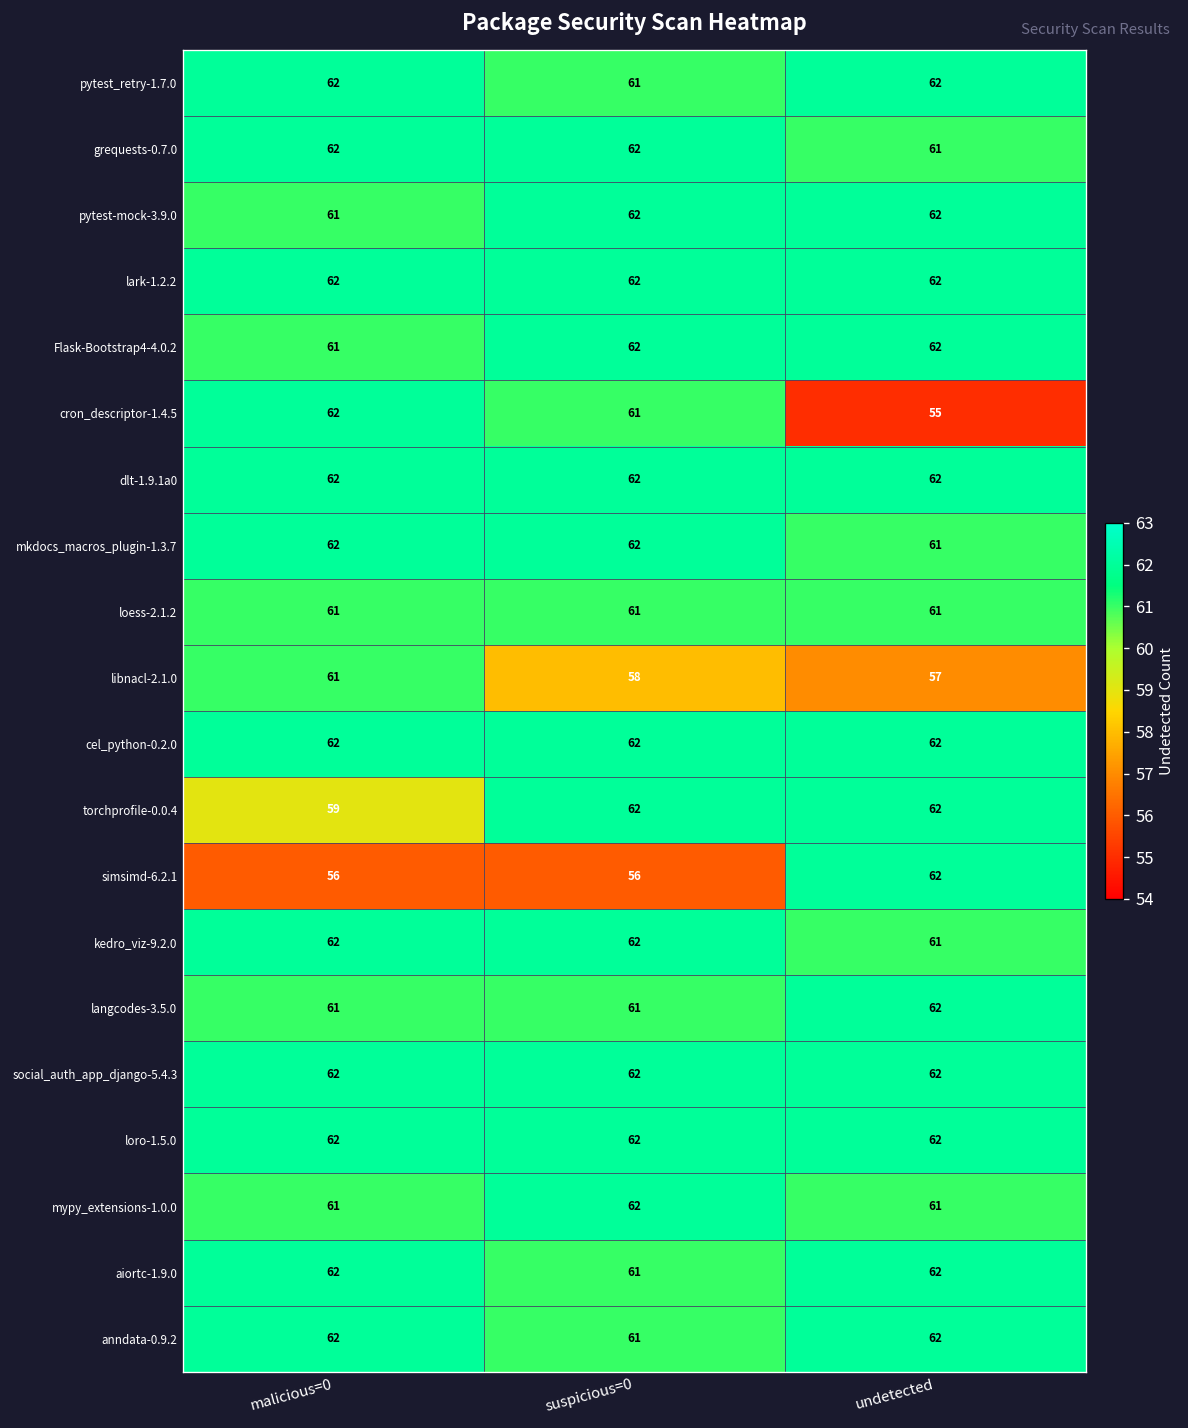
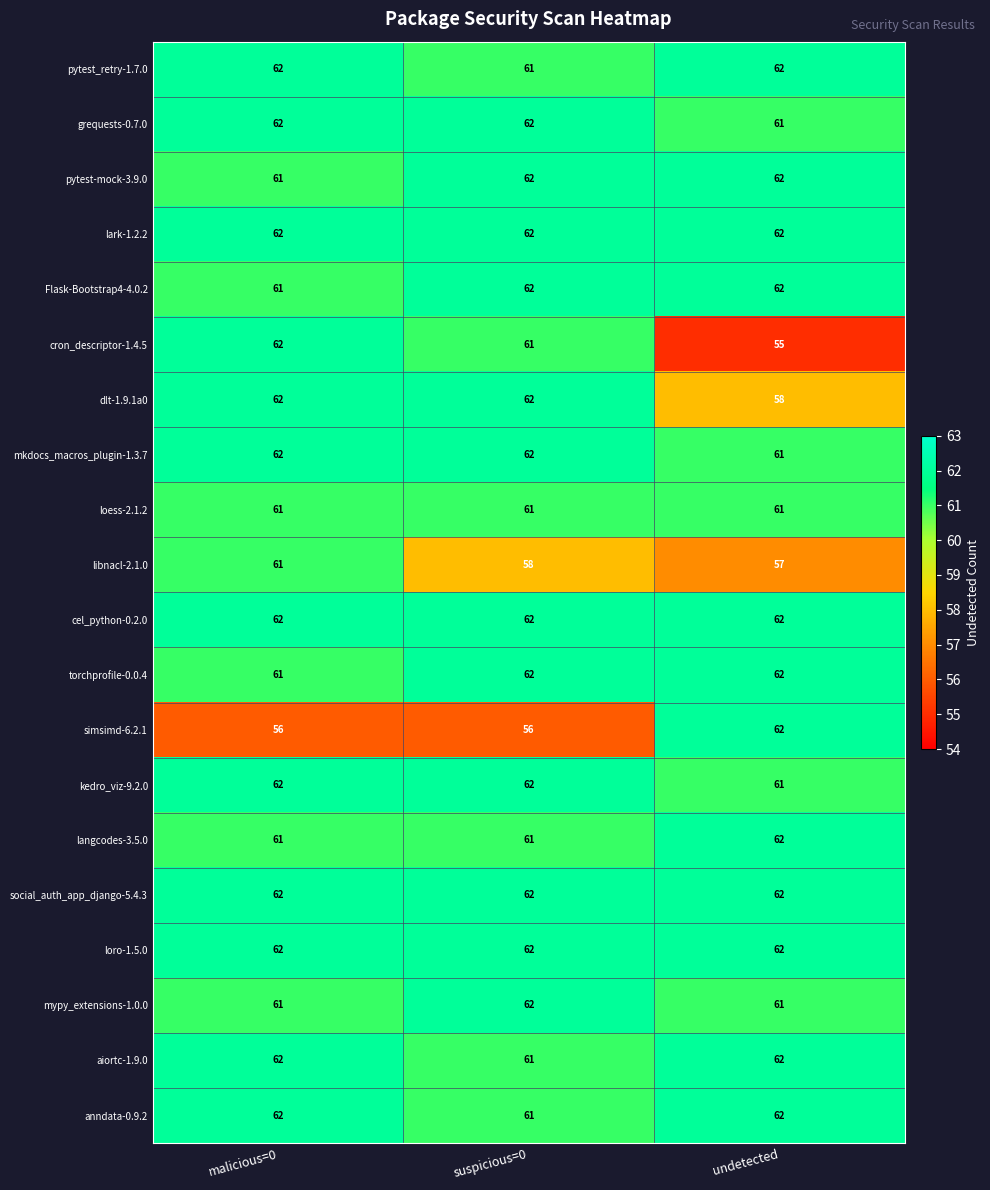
  {
    "pytest_retry-1.7.0": {
      "malicious=0": 62,
      "suspicious=0": 61,
      "undetected": 62
    },
    "grequests-0.7.0": {
      "malicious=0": 62,
      "suspicious=0": 62,
      "undetected": 61
    },
    "pytest-mock-3.9.0": {
      "malicious=0": 61,
      "suspicious=0": 62,
      "undetected": 62
    },
    "lark-1.2.2": {
      "malicious=0": 62,
      "suspicious=0": 62,
      "undetected": 62
    },
    "Flask-Bootstrap4-4.0.2": {
      "malicious=0": 61,
      "suspicious=0": 62,
      "undetected": 62
    },
    "cron_descriptor-1.4.5": {
      "malicious=0": 62,
      "suspicious=0": 61,
      "undetected": 55
    },
    "dlt-1.9.1a0": {
      "malicious=0": 62,
      "suspicious=0": 62,
-     "undetected": 62
+     "undetected": 58
    },
    "mkdocs_macros_plugin-1.3.7": {
      "malicious=0": 62,
      "suspicious=0": 62,
      "undetected": 61
    },
    "loess-2.1.2": {
      "malicious=0": 61,
      "suspicious=0": 61,
      "undetected": 61
    },
    "libnacl-2.1.0": {
      "malicious=0": 61,
      "suspicious=0": 58,
      "undetected": 57
    },
    "cel_python-0.2.0": {
      "malicious=0": 62,
      "suspicious=0": 62,
      "undetected": 62
    },
    "torchprofile-0.0.4": {
-     "malicious=0": 59,
+     "malicious=0": 61,
      "suspicious=0": 62,
      "undetected": 62
    },
    "simsimd-6.2.1": {
      "malicious=0": 56,
      "suspicious=0": 56,
      "undetected": 62
    },
    "kedro_viz-9.2.0": {
      "malicious=0": 62,
      "suspicious=0": 62,
      "undetected": 61
    },
    "langcodes-3.5.0": {
      "malicious=0": 61,
      "suspicious=0": 61,
      "undetected": 62
    },
    "social_auth_app_django-5.4.3": {
      "malicious=0": 62,
      "suspicious=0": 62,
      "undetected": 62
    },
    "loro-1.5.0": {
      "malicious=0": 62,
      "suspicious=0": 62,
      "undetected": 62
    },
    "mypy_extensions-1.0.0": {
      "malicious=0": 61,
      "suspicious=0": 62,
      "undetected": 61
    },
    "aiortc-1.9.0": {
      "malicious=0": 62,
      "suspicious=0": 61,
      "undetected": 62
    },
    "anndata-0.9.2": {
      "malicious=0": 62,
      "suspicious=0": 61,
      "undetected": 62
    }
  }
